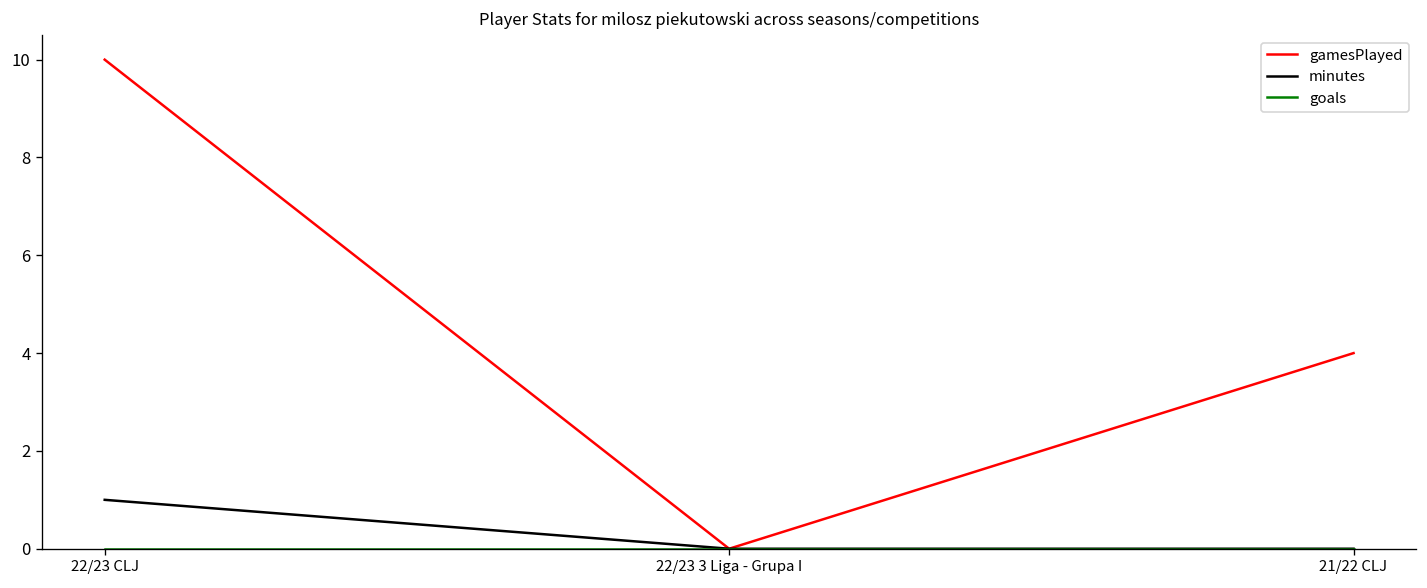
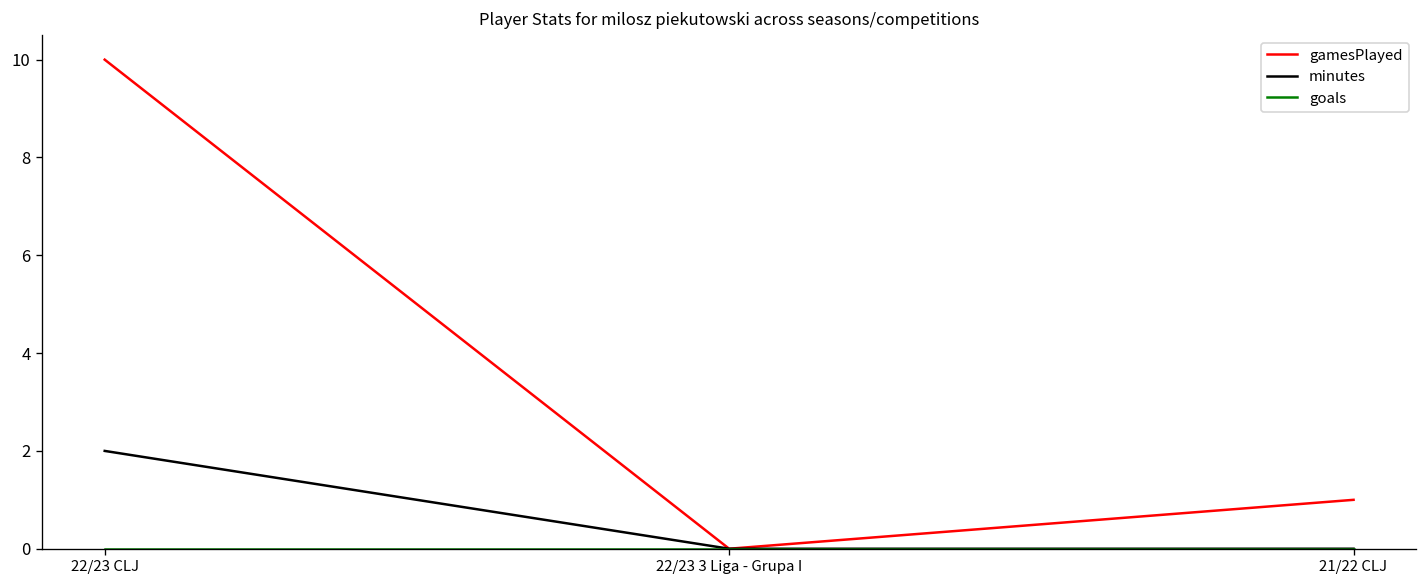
  {
    "gamesPlayed": {
      "22/23 CLJ": 10,
-     "21/22 CLJ": 4
+     "21/22 CLJ": 1
    },
    "minutes": {
-     "22/23 CLJ": 1
+     "22/23 CLJ": 2
    },
    "goals": {
      "22/23 CLJ": 0
    }
  }
